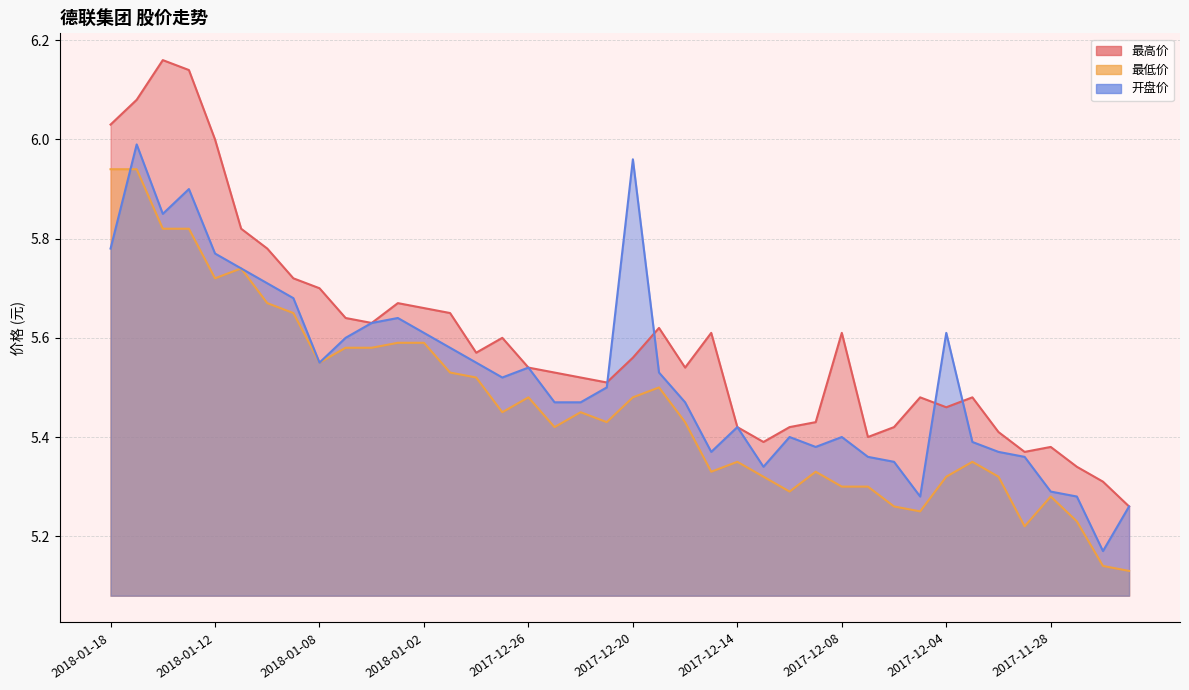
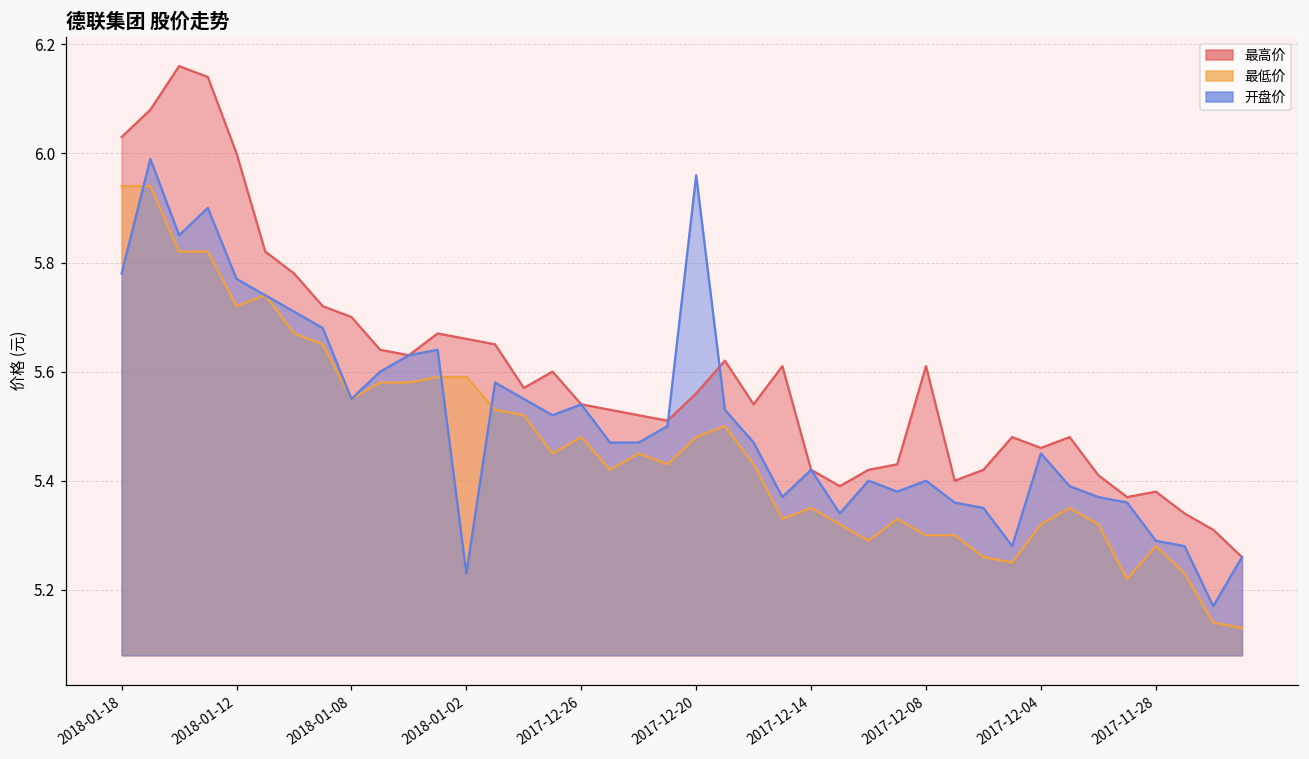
  {
    "开盘价": {
      "2018-01-18": 5.78,
      "2018-01-12": 5.77,
-     "2018-01-02": 5.61,
+     "2018-01-02": 5.23,
      "2017-12-20": 5.96,
      "2017-12-08": 5.40,
-     "2017-12-04": 5.61,
+     "2017-12-04": 5.45,
      "2017-11-28": 5.29
    }
  }
